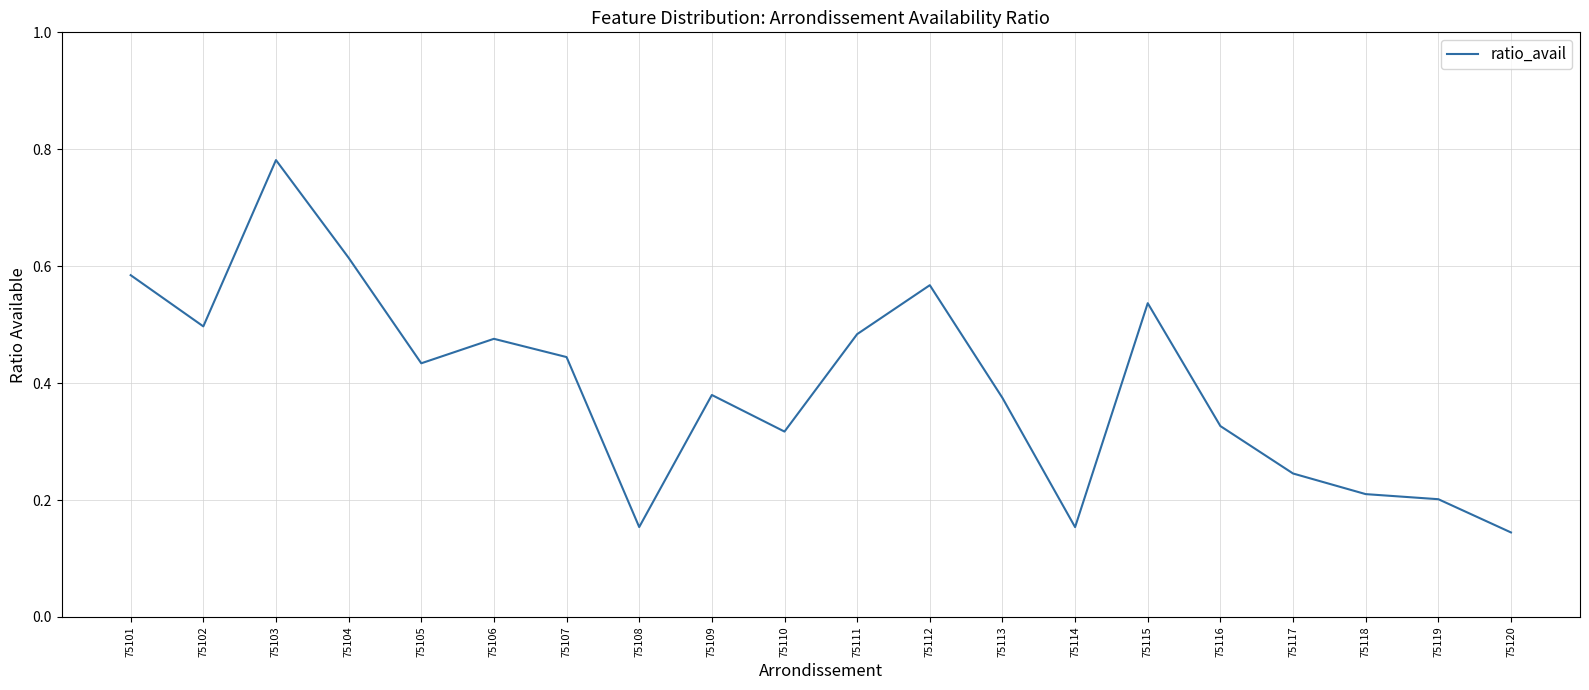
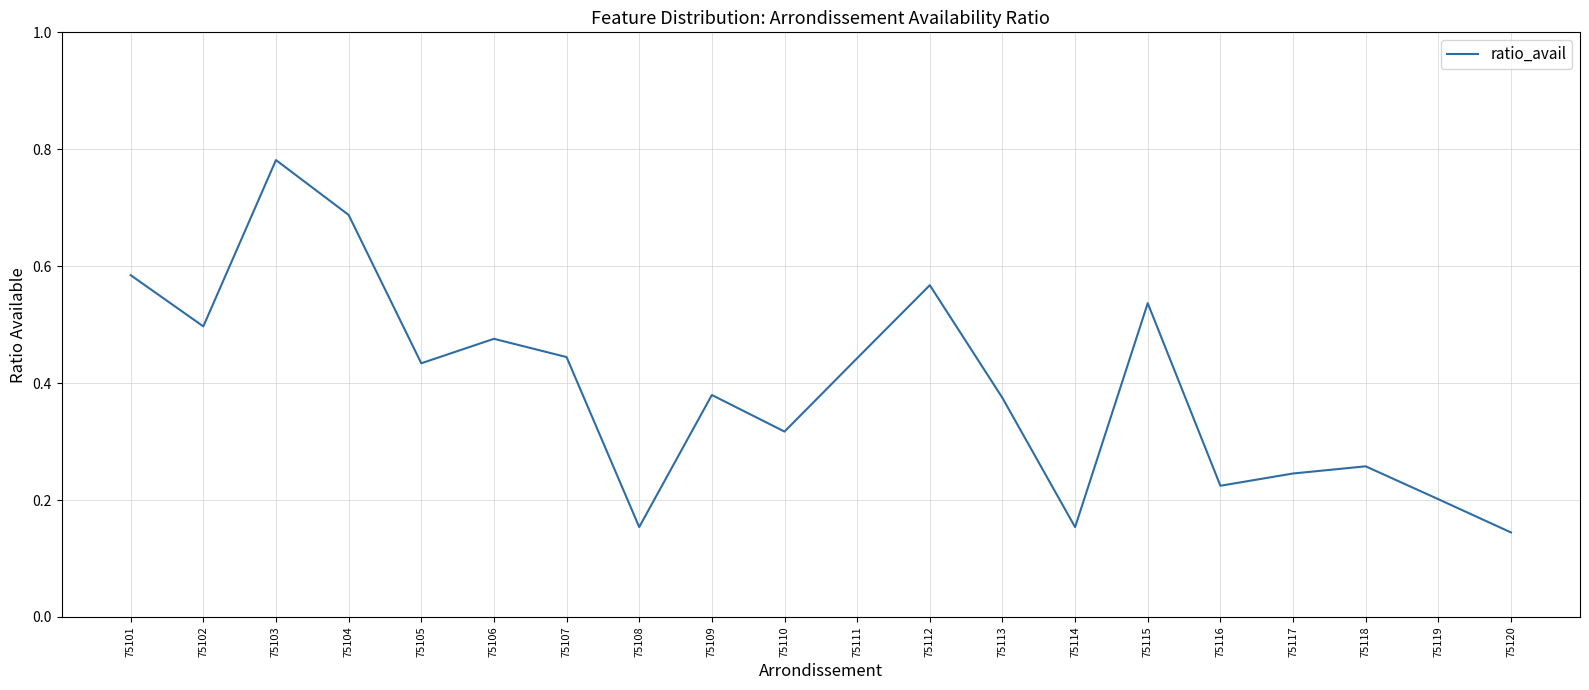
  {
    "75101": 0.58,
    "75102": 0.50,
    "75103": 0.78,
-   "75104": 0.61,
+   "75104": 0.69,
    "75105": 0.43,
    "75106": 0.48,
    "75107": 0.44,
    "75108": 0.15,
    "75109": 0.38,
    "75110": 0.32,
-   "75111": 0.48,
+   "75111": 0.44,
    "75112": 0.57,
    "75113": 0.37,
    "75114": 0.15,
    "75115": 0.54,
-   "75116": 0.33,
+   "75116": 0.22,
    "75117": 0.25,
-   "75118": 0.21,
+   "75118": 0.26,
    "75119": 0.20,
    "75120": 0.14
  }
